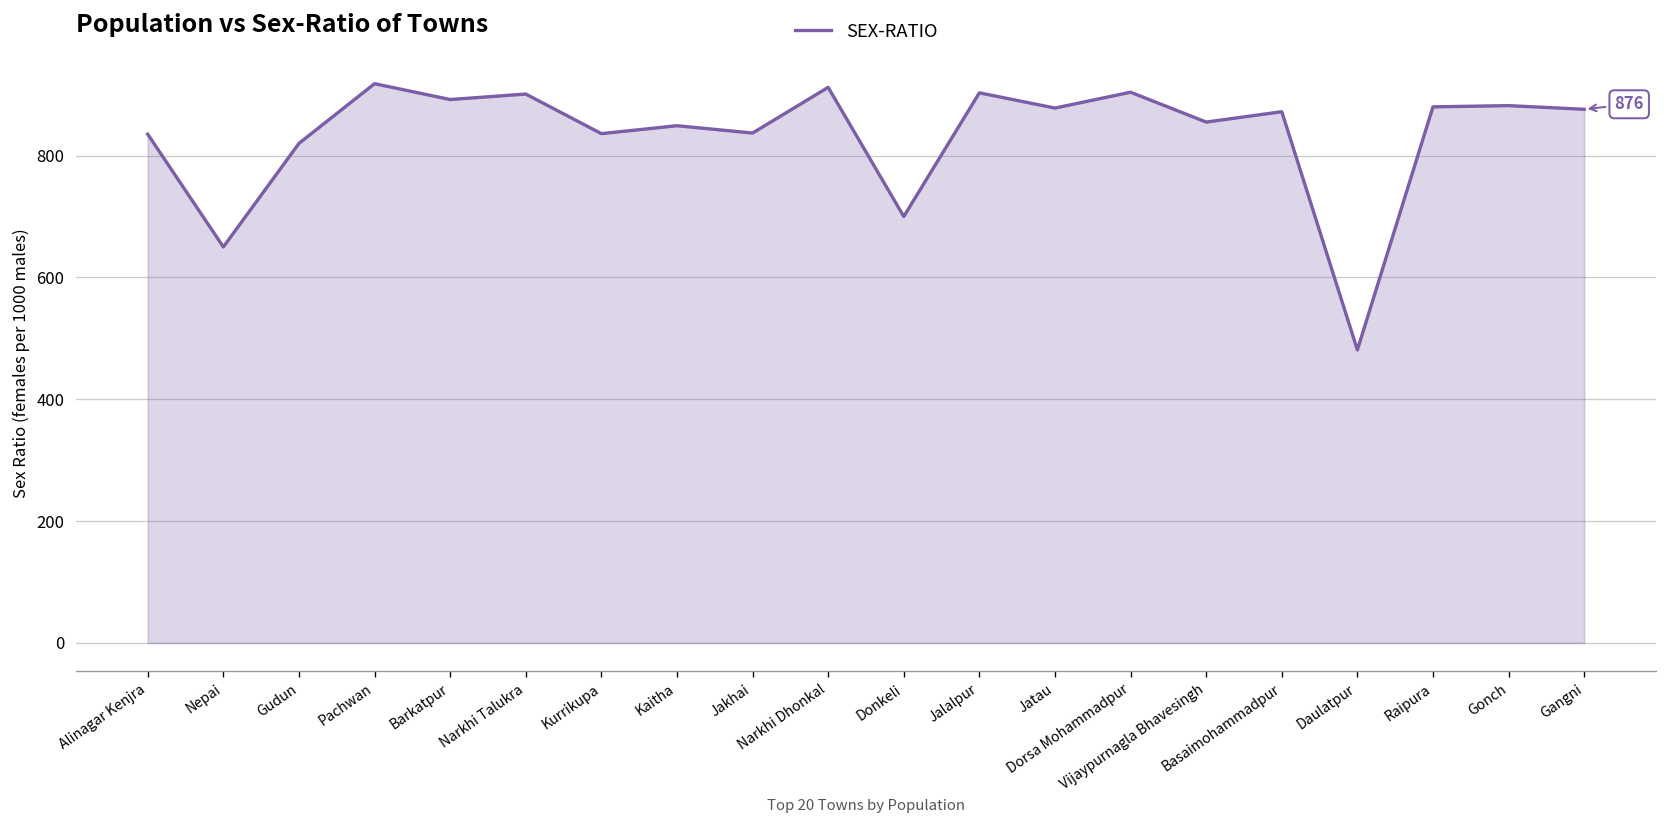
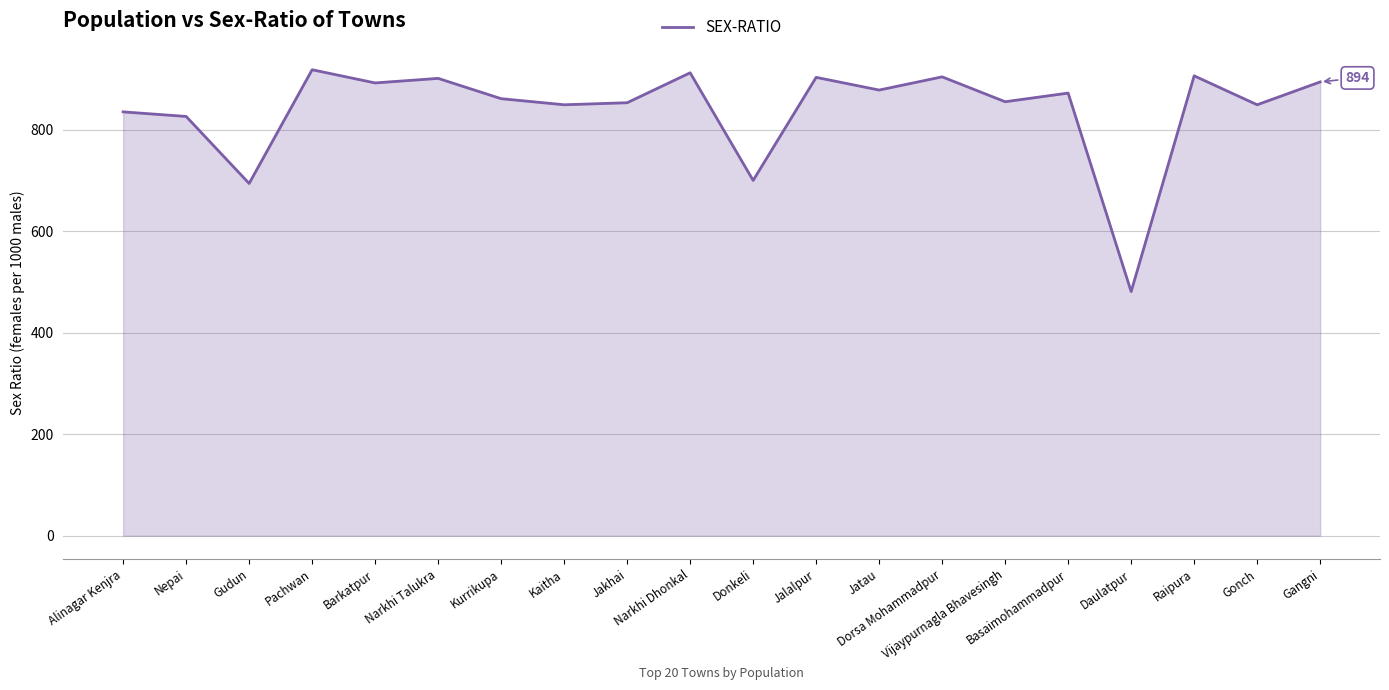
  {
-   "Nepai": 650,
-   "Gudun": 820,
-   "Kurrikupa": 840,
-   "Jakhai": 840,
-   "Raipura": 880,
-   "Gonch": 880,
-   "Gangni": 876
+   "Nepai": 830,
+   "Gudun": 690,
+   "Kurrikupa": 860,
+   "Jakhai": 850,
+   "Raipura": 910,
+   "Gonch": 850,
+   "Gangni": 894
  }
